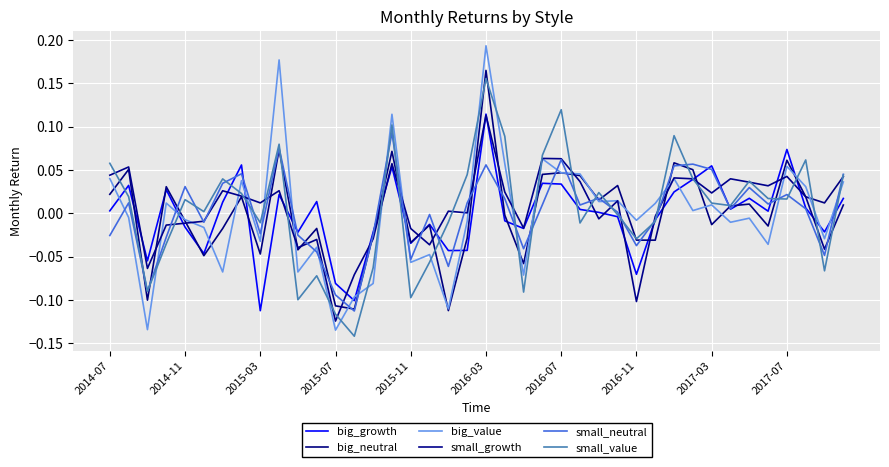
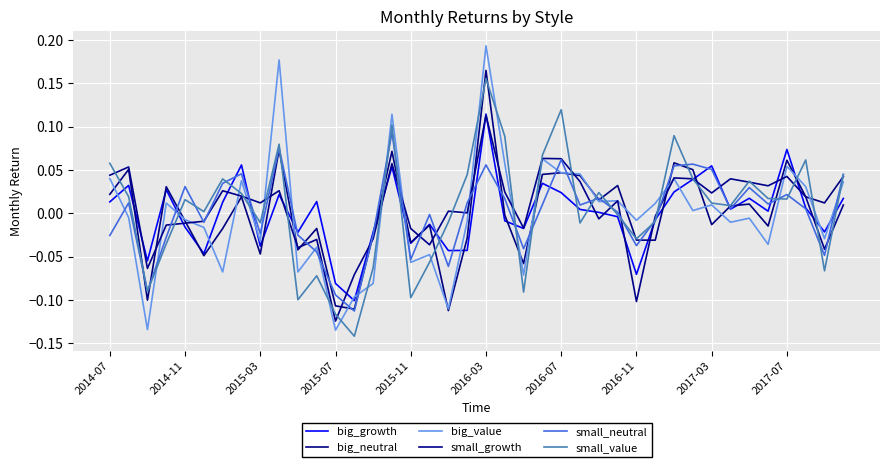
  {
    "big_growth": {
-     "2014-07": 0.00,
+     "2014-07": 0.01,
      "2014-11": -0.02,
-     "2015-03": -0.11,
+     "2015-03": -0.04,
      "2015-07": -0.08,
-     "2016-07": 0.03,
+     "2016-07": 0.02,
      "2016-11": -0.07,
      "2017-03": 0.05,
      "2017-07": 0.07
    }
  }
